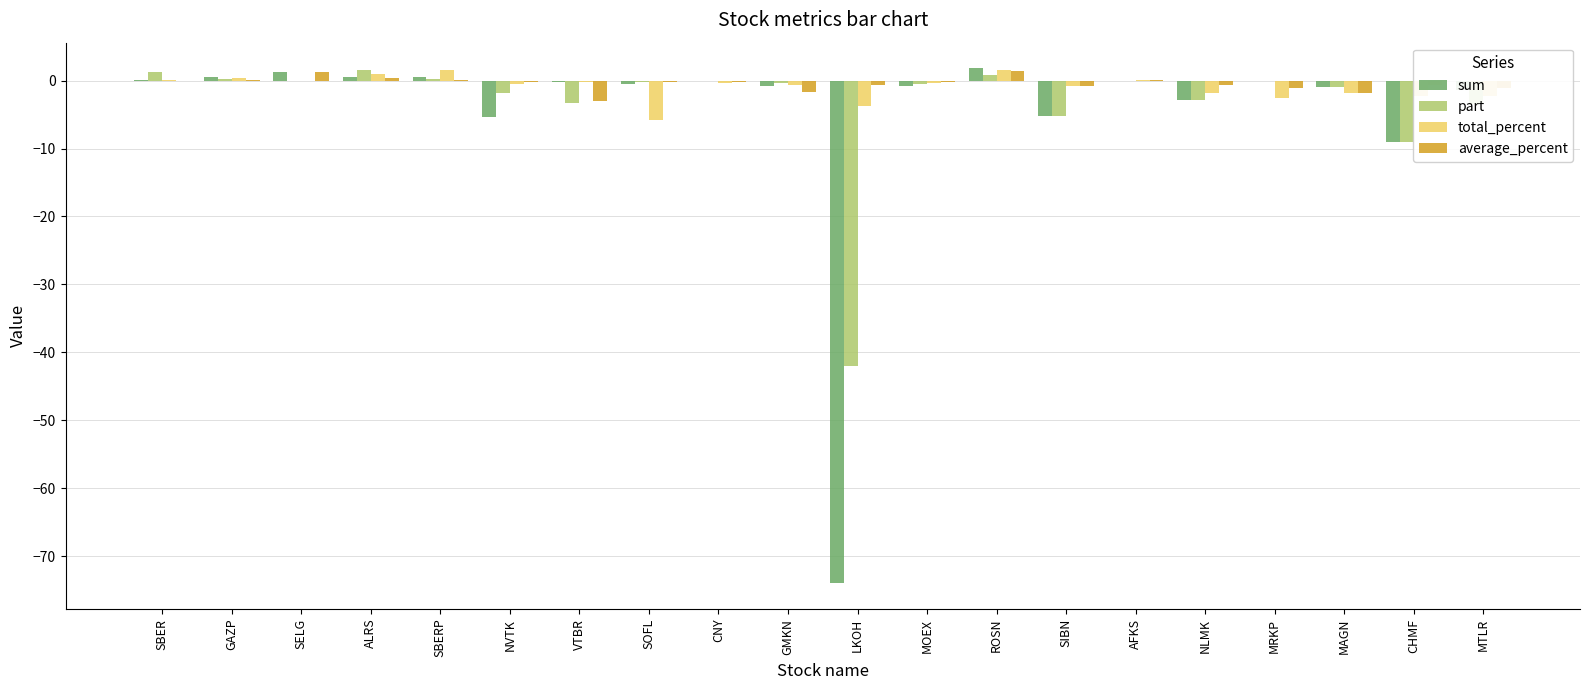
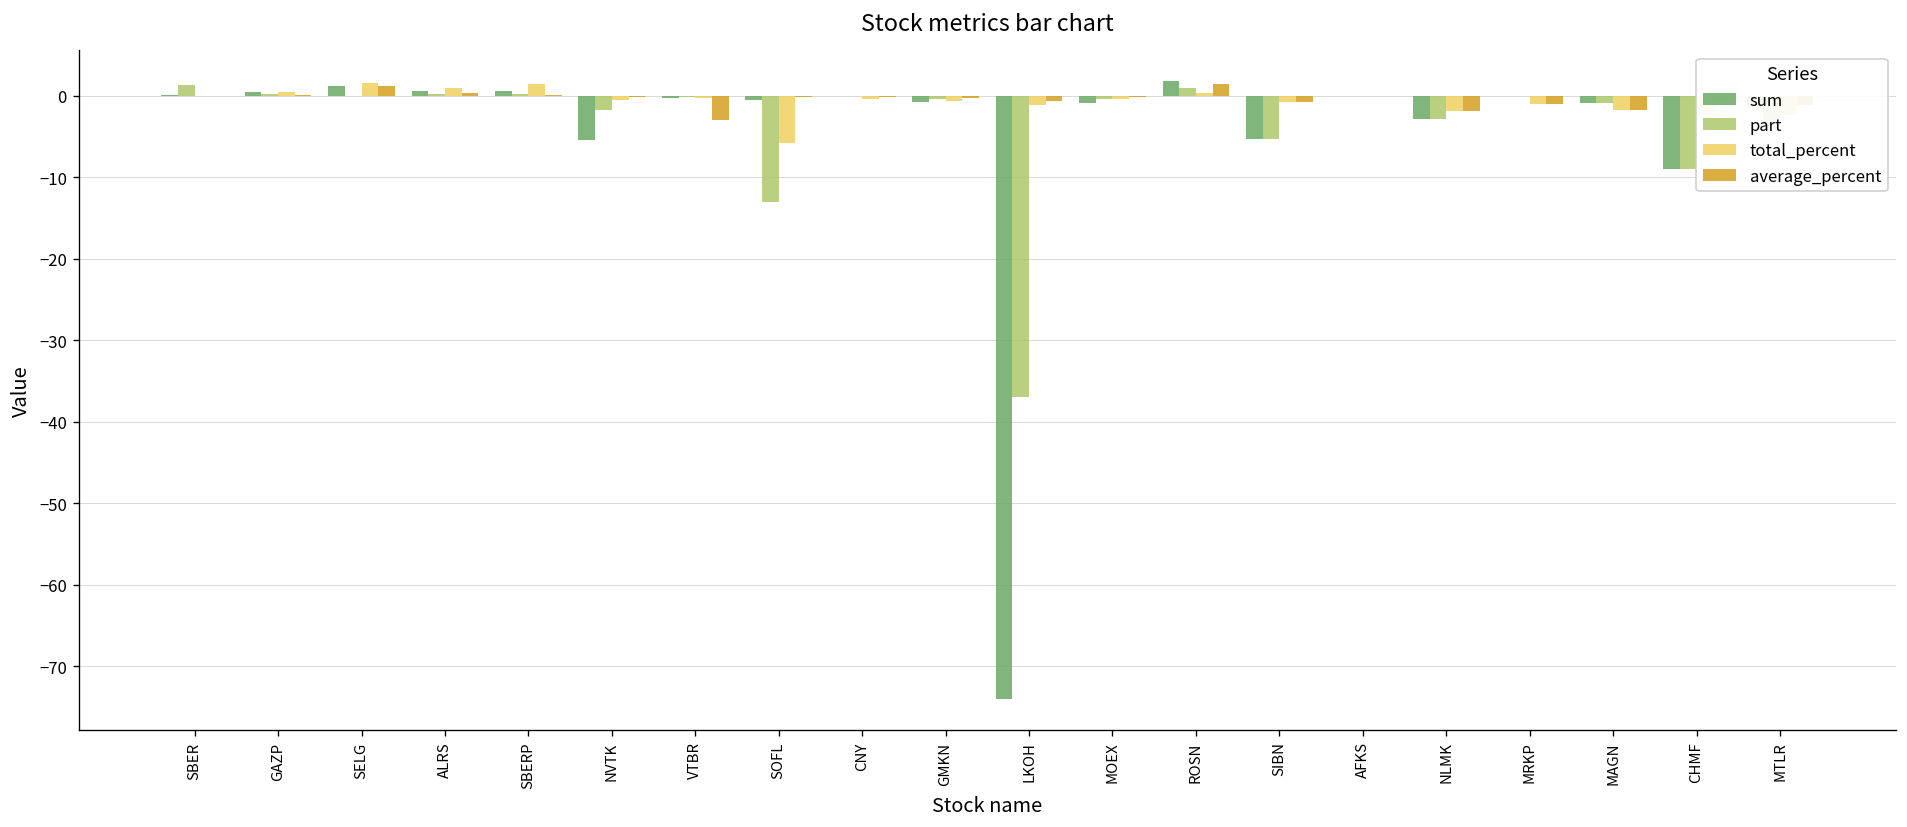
  {
    "sum": {
      "GAZP": 1,
      "SELG": 1,
      "ALRS": 1,
      "SBERP": 1,
      "NVTK": -5,
      "SOFL": -1,
      "GMKN": -1,
      "LKOH": -74,
      "MOEX": -1,
      "ROSN": 2,
      "SIBN": -5,
      "NLMK": -3,
      "MAGN": -1,
      "CHMF": -9
    },
    "part": {
      "SBER": 1,
-     "ALRS": 2,
+     "ALRS": 0,
      "NVTK": -2,
-     "VTBR": -3,
-     "SOFL": 0,
+     "VTBR": 0,
+     "SOFL": -13,
      "GMKN": 0,
-     "LKOH": -42,
+     "LKOH": -37,
      "MOEX": 0,
      "ROSN": 1,
      "SIBN": -5,
      "NLMK": -3,
      "MAGN": -1,
      "CHMF": -9
    },
    "total_percent": {
      "GAZP": 0,
-     "SELG": 0,
+     "SELG": 2,
      "ALRS": 1,
      "SBERP": 2,
      "NVTK": -1,
      "SOFL": -6,
      "GMKN": -1,
-     "LKOH": -4,
+     "LKOH": -1,
      "MOEX": 0,
-     "ROSN": 2,
+     "ROSN": 0,
      "SIBN": -1,
      "NLMK": -2,
-     "MRKP": -3,
+     "MRKP": -1,
      "MAGN": -2
    },
    "average_percent": {
      "SELG": 1,
      "VTBR": -3,
-     "GMKN": -2,
+     "GMKN": 0,
      "LKOH": -1,
      "ROSN": 1,
      "SIBN": -1,
-     "NLMK": -1,
+     "NLMK": -2,
      "MRKP": -1,
      "MAGN": -2
    }
  }
